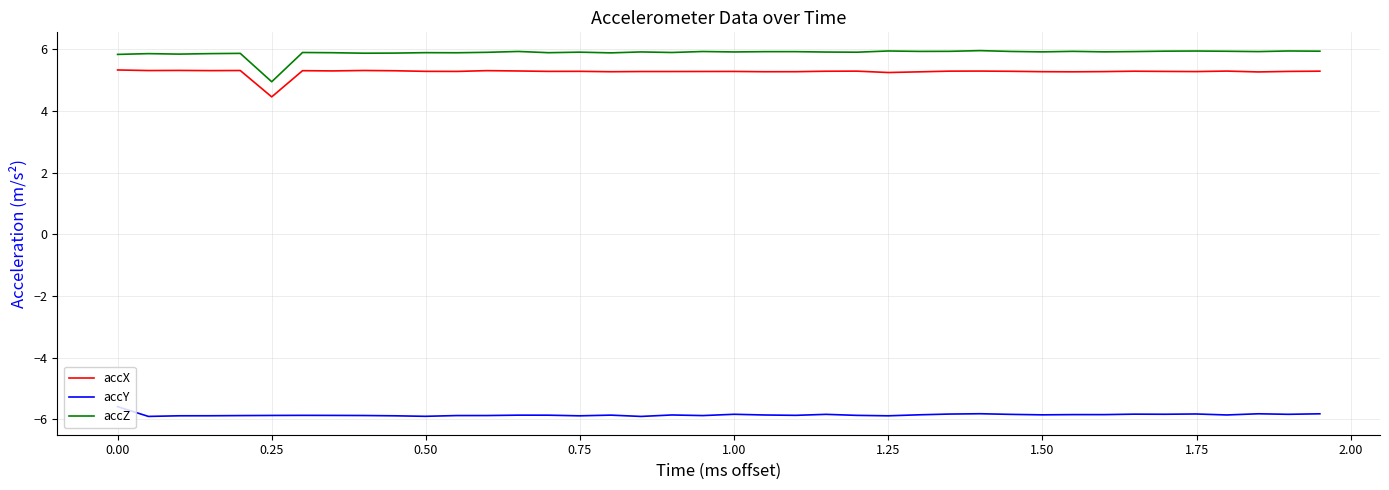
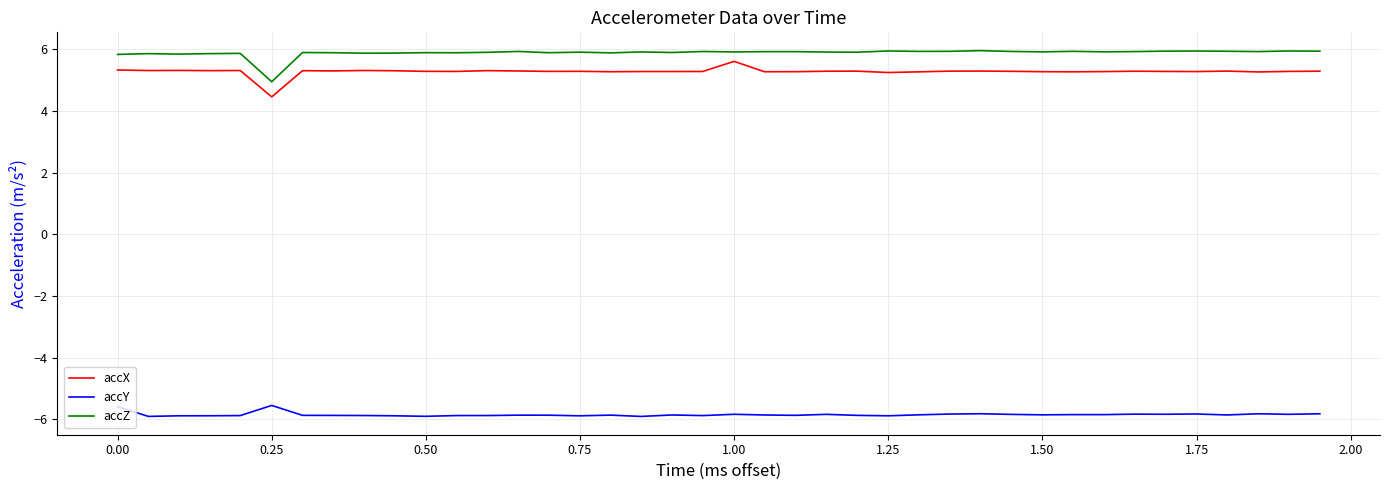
  {
    "accX": {
      "0.00": 5.3,
      "0.25": 4.5,
-     "1.00": 5.3,
+     "1.00": 5.6,
      "1.25": 5.3,
      "1.50": 5.3
    },
    "accY": {
-     "0.25": -5.9,
+     "0.25": -5.5,
      "1.00": -5.8,
      "1.25": -5.9,
      "1.50": -5.8
    },
    "accZ": {
      "0.00": 5.8,
      "0.25": 5.0,
      "1.00": 5.9,
      "1.25": 6.0,
      "1.50": 5.9
    }
  }
